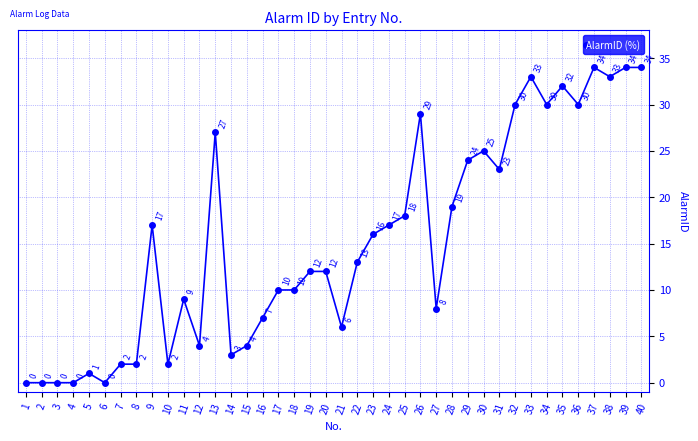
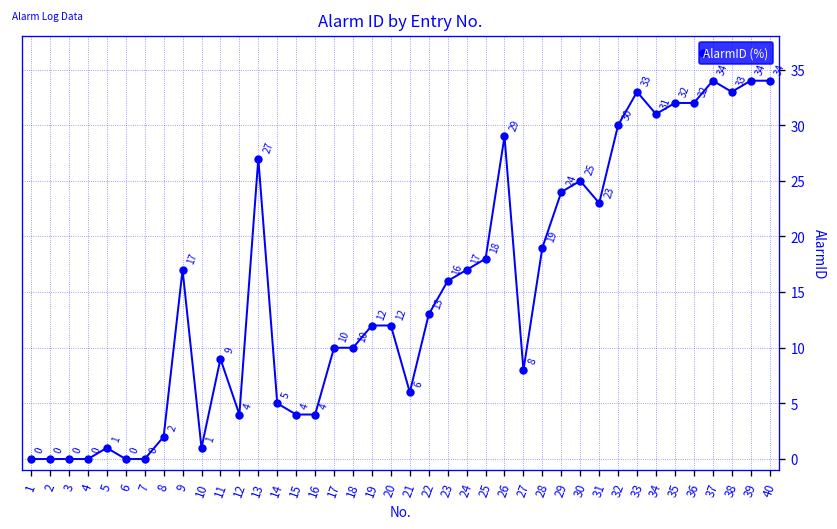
  {
    "1": 0,
    "2": 0,
    "3": 0,
    "4": 0,
    "5": 1,
    "6": 0,
-   "7": 2,
+   "7": 0,
    "8": 2,
    "9": 17,
-   "10": 2,
+   "10": 1,
    "11": 9,
    "12": 4,
    "13": 27,
-   "14": 3,
+   "14": 5,
    "15": 4,
-   "16": 7,
+   "16": 4,
    "18": 10,
    "20": 12,
    "21": 6,
    "22": 13,
    "25": 18,
    "26": 29,
    "27": 8,
    "28": 19,
    "30": 25,
    "31": 23,
    "32": 30,
    "33": 33,
-   "34": 30,
+   "34": 31,
    "35": 32,
-   "36": 30
+   "36": 32
  }
